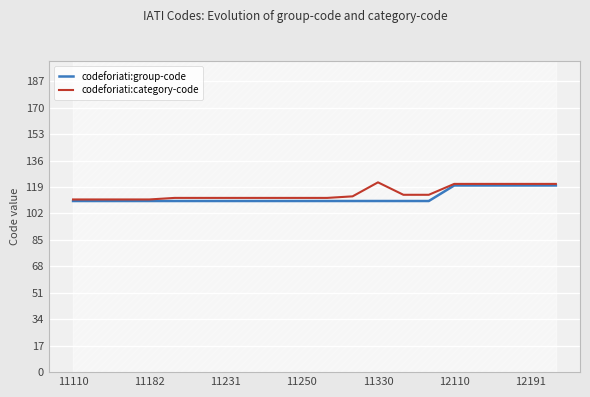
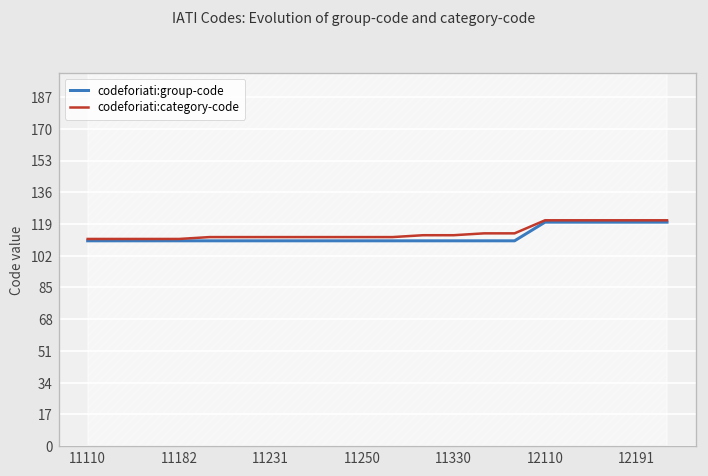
  {
    "codeforiati:group-code": {
      "11231": 110,
      "11250": 110,
      "11330": 110
    },
    "codeforiati:category-code": {
      "11231": 112,
      "11250": 112,
-     "11330": 122
+     "11330": 113
    }
  }
